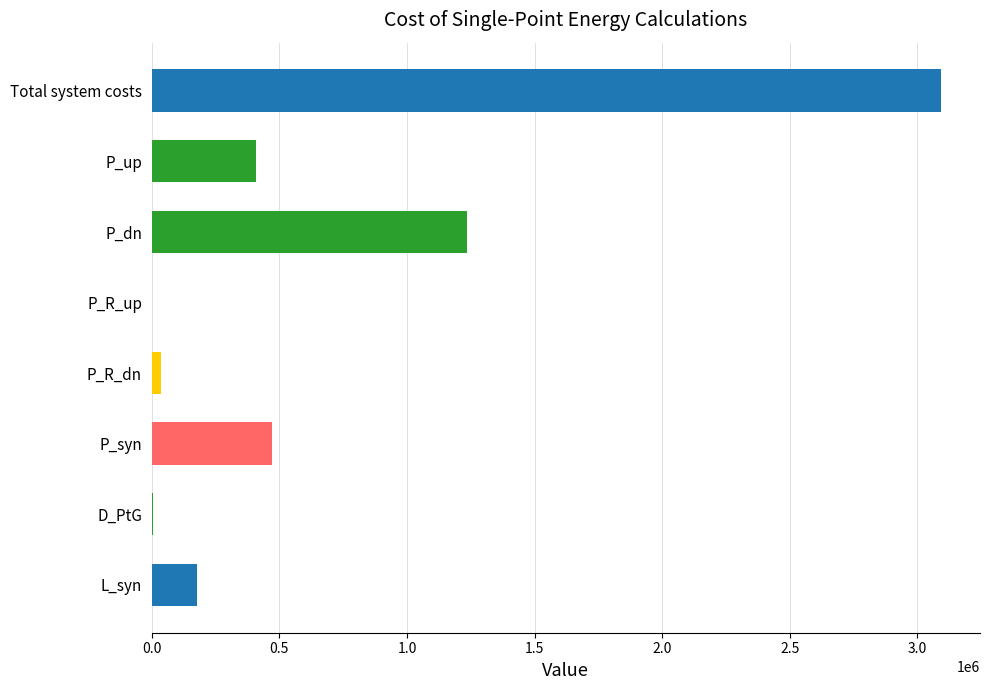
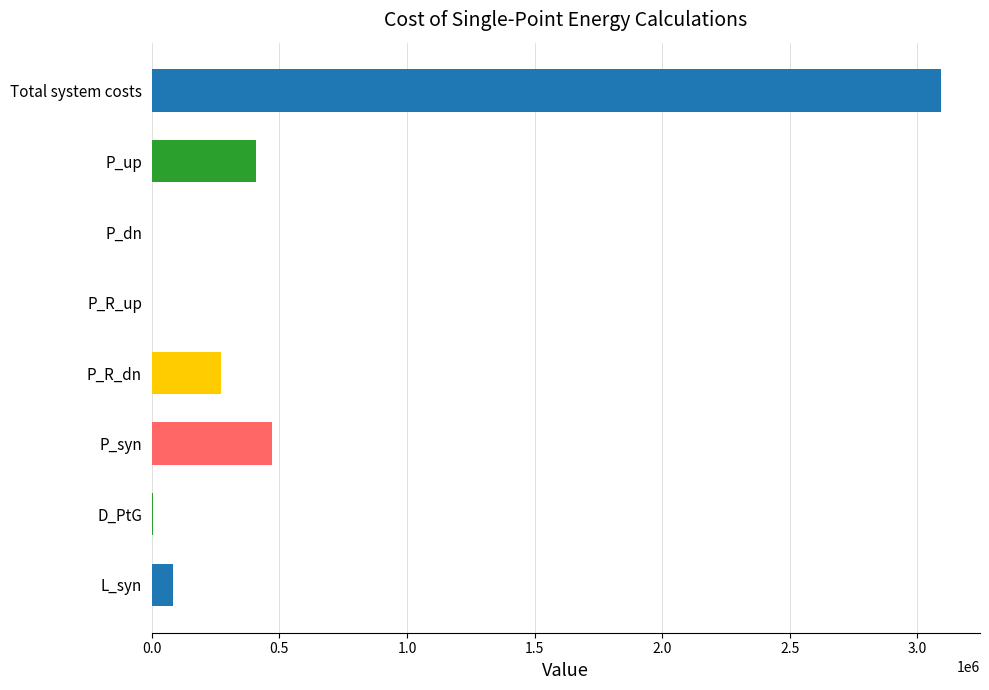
  {
    "Total system costs": 3090000,
    "P_up": 410000,
-   "P_dn": 1230000,
+   "P_dn": 0,
    "P_R_up": 0,
-   "P_R_dn": 40000,
+   "P_R_dn": 270000,
    "P_syn": 470000,
-   "L_syn": 180000
+   "L_syn": 80000
  }
